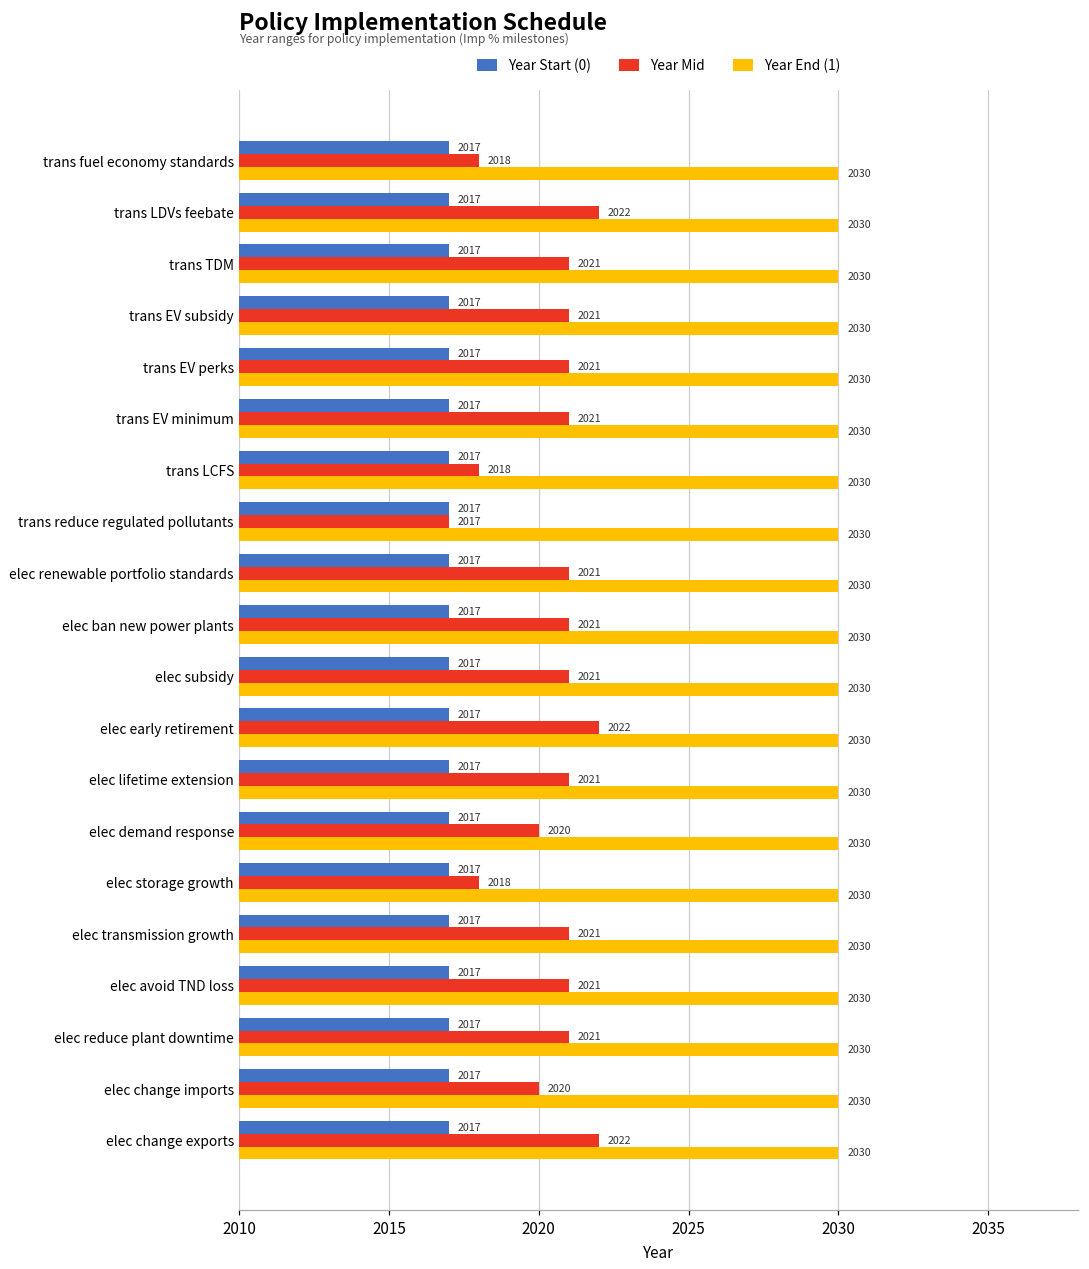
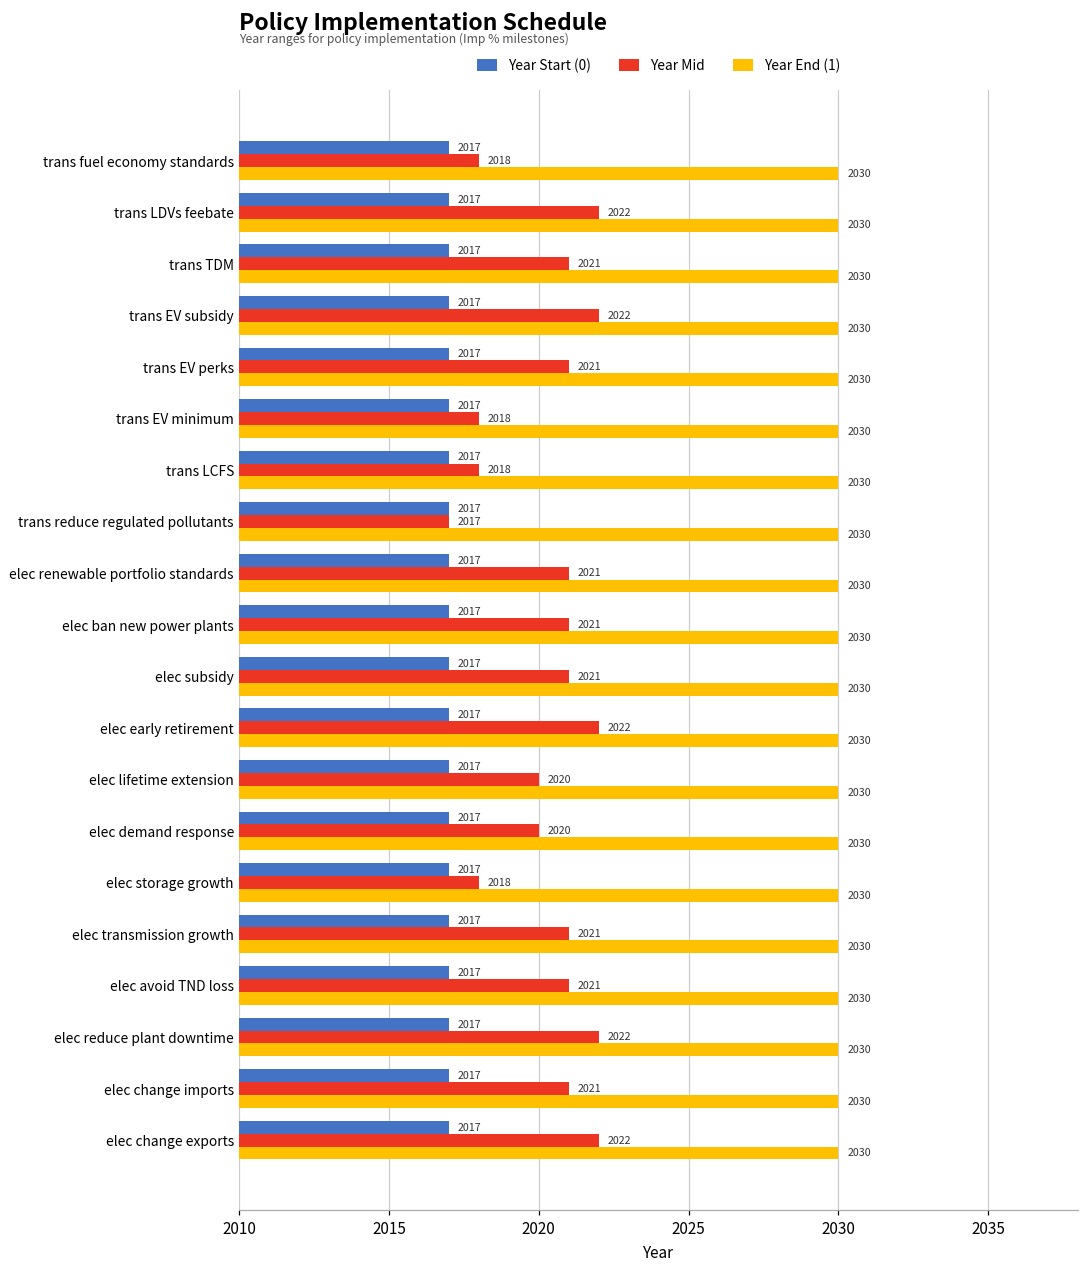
  {
    "Year Start (0)": {
      "trans fuel economy standards": 2017,
      "trans LDVs feebate": 2017,
      "trans TDM": 2017,
      "trans EV subsidy": 2017,
      "trans EV perks": 2017,
      "trans EV minimum": 2017,
      "trans LCFS": 2017,
      "trans reduce regulated pollutants": 2017,
      "elec renewable portfolio standards": 2017,
      "elec ban new power plants": 2017,
      "elec subsidy": 2017,
      "elec early retirement": 2017,
      "elec lifetime extension": 2017,
      "elec demand response": 2017,
      "elec storage growth": 2017,
      "elec transmission growth": 2017,
      "elec avoid TND loss": 2017,
      "elec reduce plant downtime": 2017,
      "elec change imports": 2017,
      "elec change exports": 2017
    },
    "Year Mid": {
      "trans fuel economy standards": 2018,
      "trans LDVs feebate": 2022,
      "trans TDM": 2021,
-     "trans EV subsidy": 2021,
+     "trans EV subsidy": 2022,
      "trans EV perks": 2021,
-     "trans EV minimum": 2021,
+     "trans EV minimum": 2018,
      "trans LCFS": 2018,
      "trans reduce regulated pollutants": 2017,
      "elec renewable portfolio standards": 2021,
      "elec ban new power plants": 2021,
      "elec subsidy": 2021,
      "elec early retirement": 2022,
-     "elec lifetime extension": 2021,
+     "elec lifetime extension": 2020,
      "elec demand response": 2020,
      "elec storage growth": 2018,
      "elec transmission growth": 2021,
      "elec avoid TND loss": 2021,
-     "elec reduce plant downtime": 2021,
-     "elec change imports": 2020,
+     "elec reduce plant downtime": 2022,
+     "elec change imports": 2021,
      "elec change exports": 2022
    },
    "Year End (1)": {
      "trans fuel economy standards": 2030,
      "trans LDVs feebate": 2030,
      "trans TDM": 2030,
      "trans EV subsidy": 2030,
      "trans EV perks": 2030,
      "trans EV minimum": 2030,
      "trans LCFS": 2030,
      "trans reduce regulated pollutants": 2030,
      "elec renewable portfolio standards": 2030,
      "elec ban new power plants": 2030,
      "elec subsidy": 2030,
      "elec early retirement": 2030,
      "elec lifetime extension": 2030,
      "elec demand response": 2030,
      "elec storage growth": 2030,
      "elec transmission growth": 2030,
      "elec avoid TND loss": 2030,
      "elec reduce plant downtime": 2030,
      "elec change imports": 2030,
      "elec change exports": 2030
    }
  }
